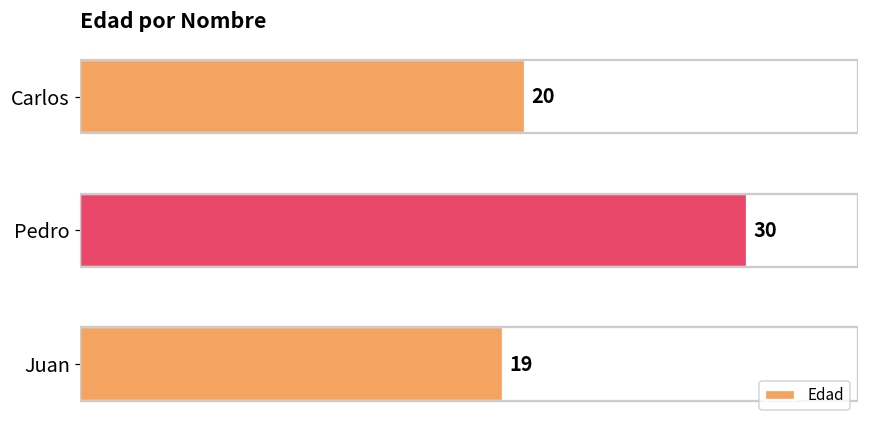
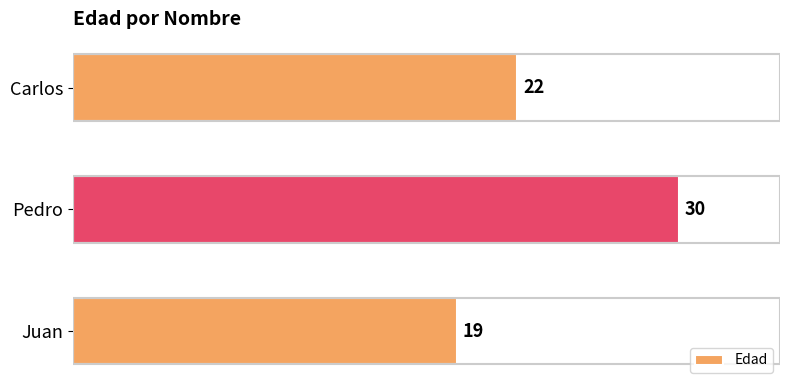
  {
-   "Carlos": 20,
+   "Carlos": 22,
    "Pedro": 30,
    "Juan": 19
  }
